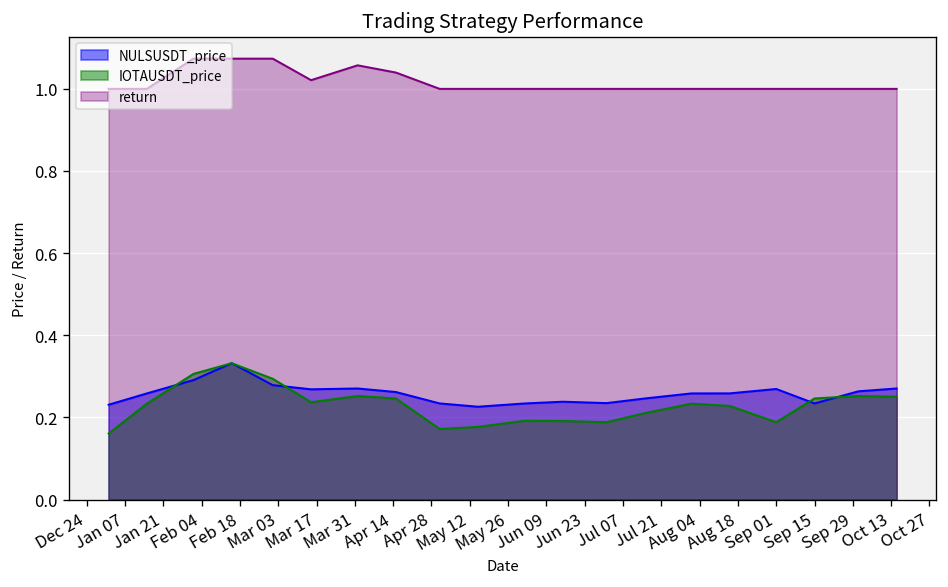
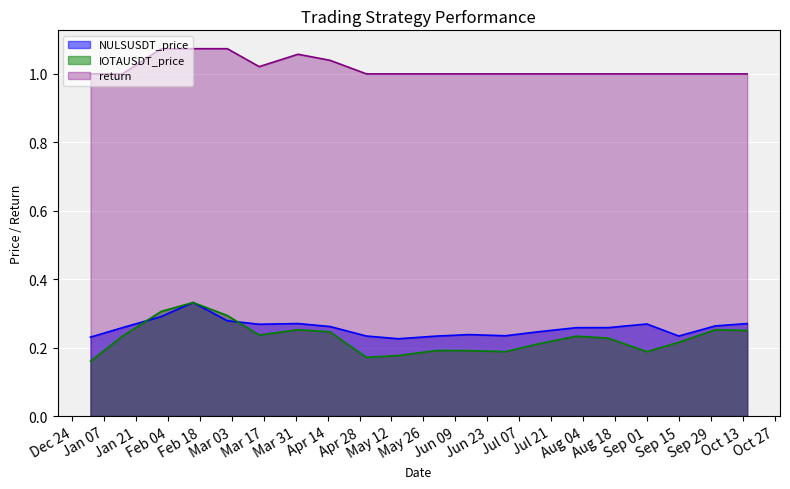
  {
    "NULSUSDT_price": {
      "Sep 01": 0.27,
      "Sep 15": 0.23
    },
    "IOTAUSDT_price": {
      "Sep 01": 0.19,
-     "Sep 15": 0.25
+     "Sep 15": 0.22
    },
    "return": {
      "Sep 01": 1.00,
      "Sep 15": 1.00
    }
  }
